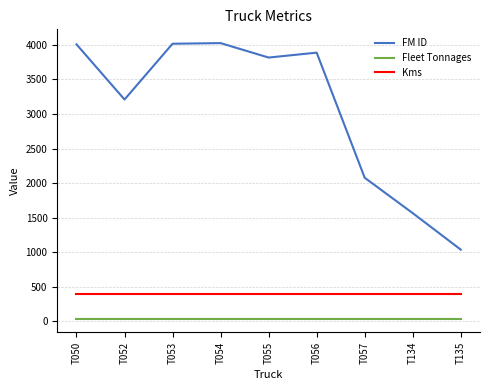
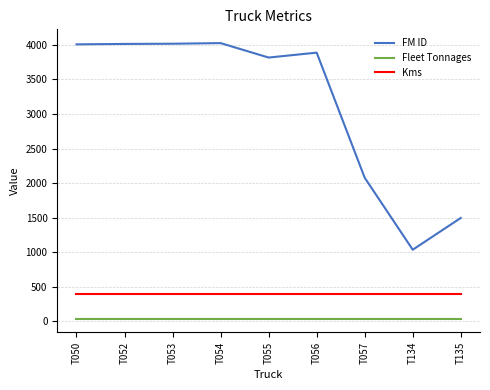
  {
    "FM ID": {
      "T050": 4000,
-     "T052": 3200,
+     "T052": 4000,
      "T053": 4000,
      "T054": 4000,
      "T055": 3800,
      "T056": 3900,
      "T057": 2100,
-     "T134": 1600,
-     "T135": 1000
+     "T134": 1000,
+     "T135": 1500
    },
    "Fleet Tonnages": {
      "T050": 0,
      "T052": 0,
      "T053": 0,
      "T054": 0,
      "T055": 0,
      "T056": 0,
      "T057": 0,
      "T134": 0,
      "T135": 0
    },
    "Kms": {
      "T050": 400,
      "T052": 400,
      "T053": 400,
      "T054": 400,
      "T055": 400,
      "T056": 400,
      "T057": 400,
      "T134": 400,
      "T135": 400
    }
  }
